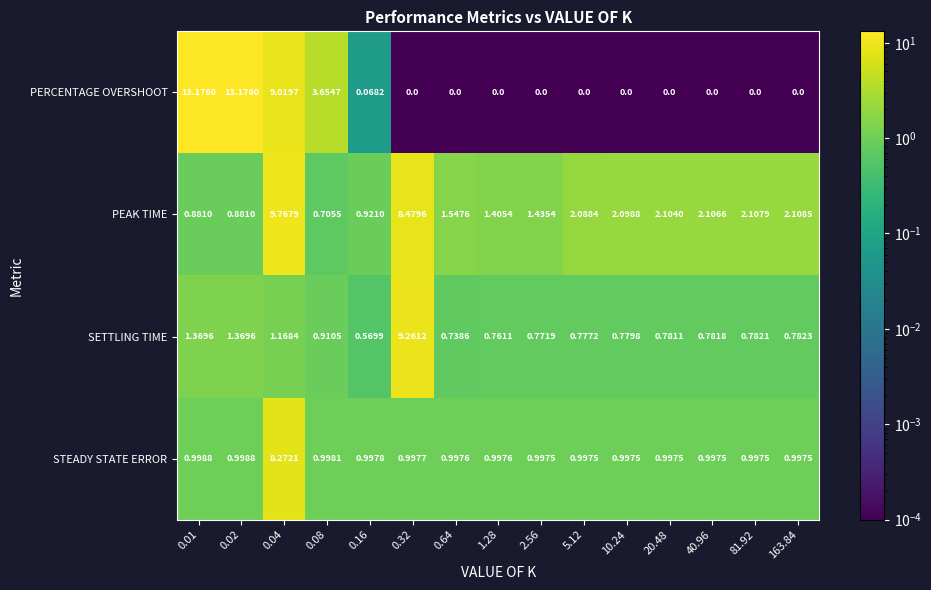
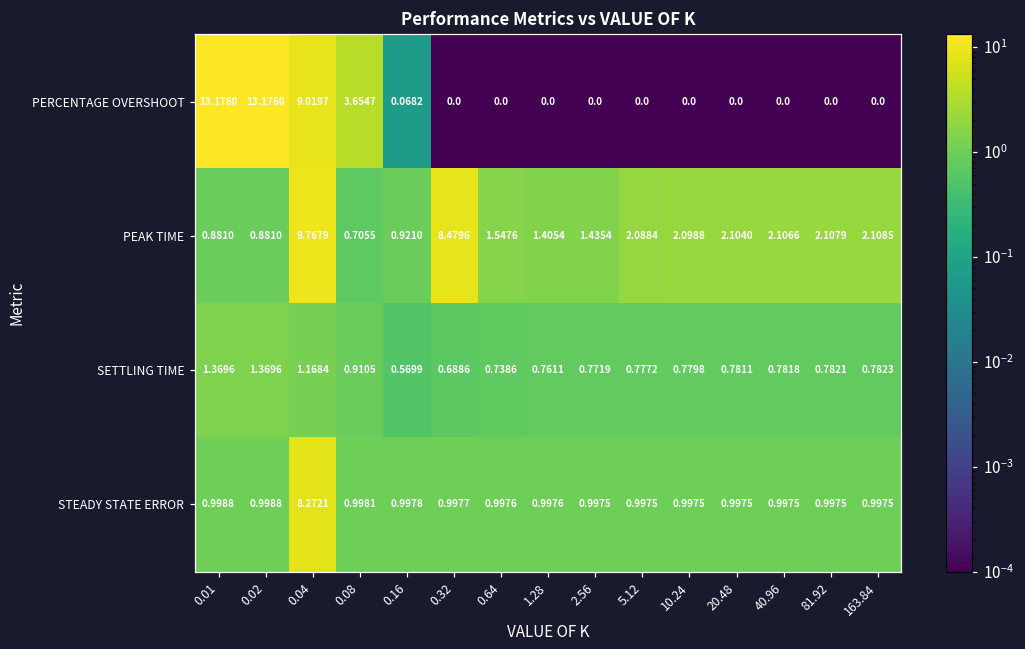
  {
    "PERCENTAGE OVERSHOOT": {
      "0.01": 13.1760,
      "0.02": 13.1760,
      "0.04": 9.0197,
      "0.08": 3.6547,
      "0.16": 0.0682,
      "0.32": 0.0,
      "0.64": 0.0,
      "1.28": 0.0,
      "2.56": 0.0,
      "5.12": 0.0,
      "10.24": 0.0,
      "20.48": 0.0,
      "40.96": 0.0,
      "81.92": 0.0,
      "163.84": 0.0
    },
    "PEAK TIME": {
      "0.01": 0.8810,
      "0.02": 0.8810,
      "0.04": 9.7679,
      "0.08": 0.7055,
      "0.16": 0.9210,
      "0.32": 8.4796,
      "0.64": 1.5476,
      "1.28": 1.4054,
      "2.56": 1.4354,
      "5.12": 2.0884,
      "10.24": 2.0988,
      "20.48": 2.1040,
      "40.96": 2.1066,
      "81.92": 2.1079,
      "163.84": 2.1085
    },
    "SETTLING TIME": {
      "0.01": 1.3696,
      "0.02": 1.3696,
      "0.04": 1.1684,
      "0.08": 0.9105,
      "0.16": 0.5699,
-     "0.32": 9.2612,
+     "0.32": 0.6886,
      "0.64": 0.7386,
      "1.28": 0.7611,
      "2.56": 0.7719,
      "5.12": 0.7772,
      "10.24": 0.7798,
      "20.48": 0.7811,
      "40.96": 0.7818,
      "81.92": 0.7821,
      "163.84": 0.7823
    },
    "STEADY STATE ERROR": {
      "0.01": 0.9988,
      "0.02": 0.9988,
      "0.04": 8.2721,
      "0.08": 0.9981,
      "0.16": 0.9978,
      "0.32": 0.9977,
      "0.64": 0.9976,
      "1.28": 0.9976,
      "2.56": 0.9975,
      "5.12": 0.9975,
      "10.24": 0.9975,
      "20.48": 0.9975,
      "40.96": 0.9975,
      "81.92": 0.9975,
      "163.84": 0.9975
    }
  }
